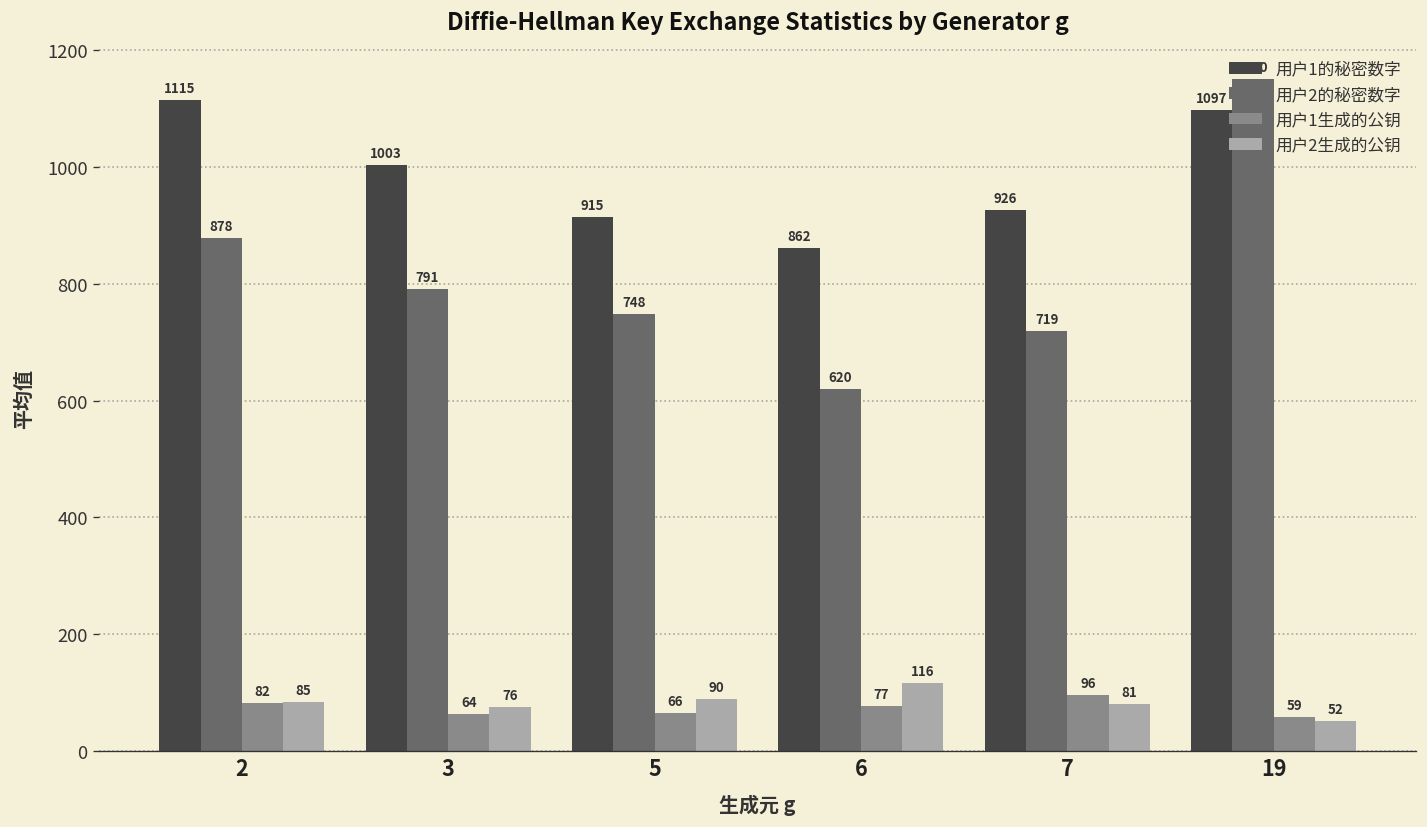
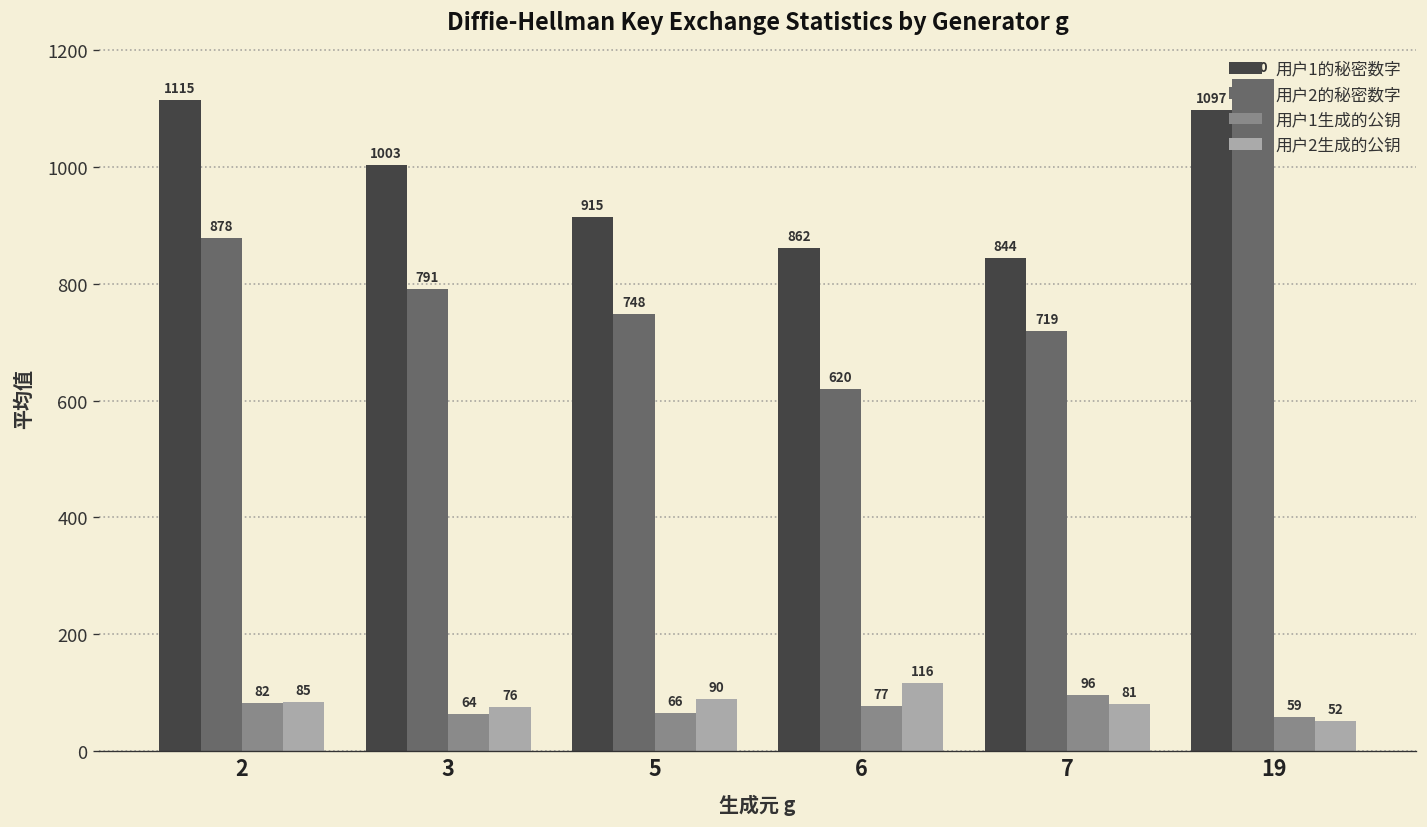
  {
    "用户1的秘密数字": {
      "2": 1115,
      "3": 1003,
      "5": 915,
      "6": 862,
-     "7": 926,
+     "7": 844,
      "19": 1097
    }
  }
